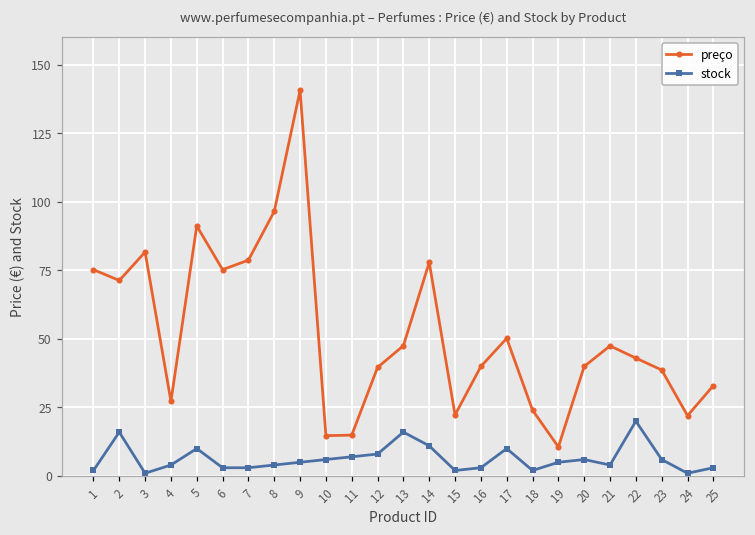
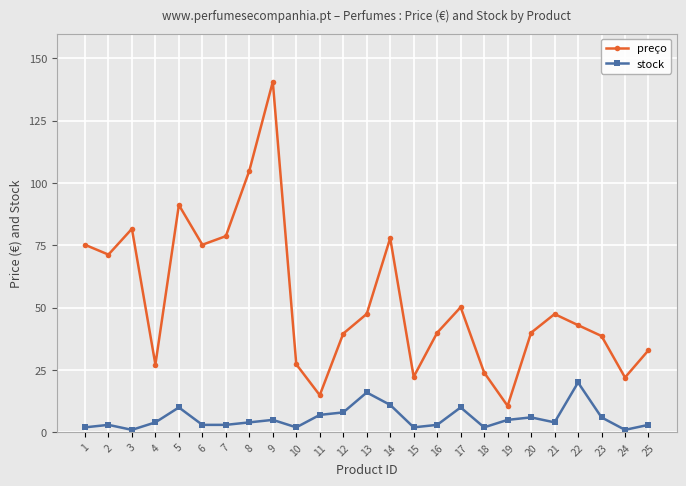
  {
    "preço": {
      "1": 75,
      "2": 71,
      "3": 82,
      "4": 27,
      "5": 91,
      "6": 75,
      "7": 79,
-     "8": 97,
+     "8": 105,
      "9": 141,
-     "10": 15,
+     "10": 27,
      "11": 15,
      "12": 40,
      "13": 48,
      "14": 78,
      "15": 22,
      "16": 40,
      "17": 50,
      "18": 24,
      "19": 11,
      "20": 40,
      "21": 47,
      "22": 43,
      "23": 39,
      "24": 22,
      "25": 33
    },
    "stock": {
      "1": 2,
-     "2": 16,
+     "2": 3,
      "3": 1,
      "4": 4,
      "5": 10,
      "6": 3,
      "7": 3,
      "8": 4,
      "9": 5,
-     "10": 6,
+     "10": 2,
      "11": 7,
      "12": 8,
      "13": 16,
      "14": 11,
      "15": 2,
      "16": 3,
      "17": 10,
      "18": 2,
      "19": 5,
      "20": 6,
      "21": 4,
      "22": 20,
      "23": 6,
      "24": 1,
      "25": 3
    }
  }
